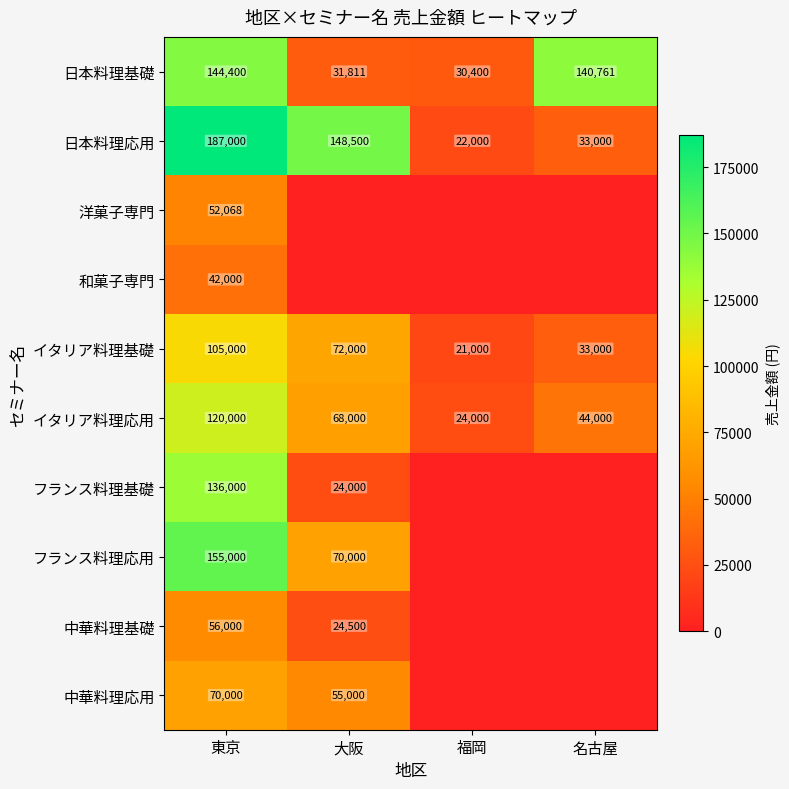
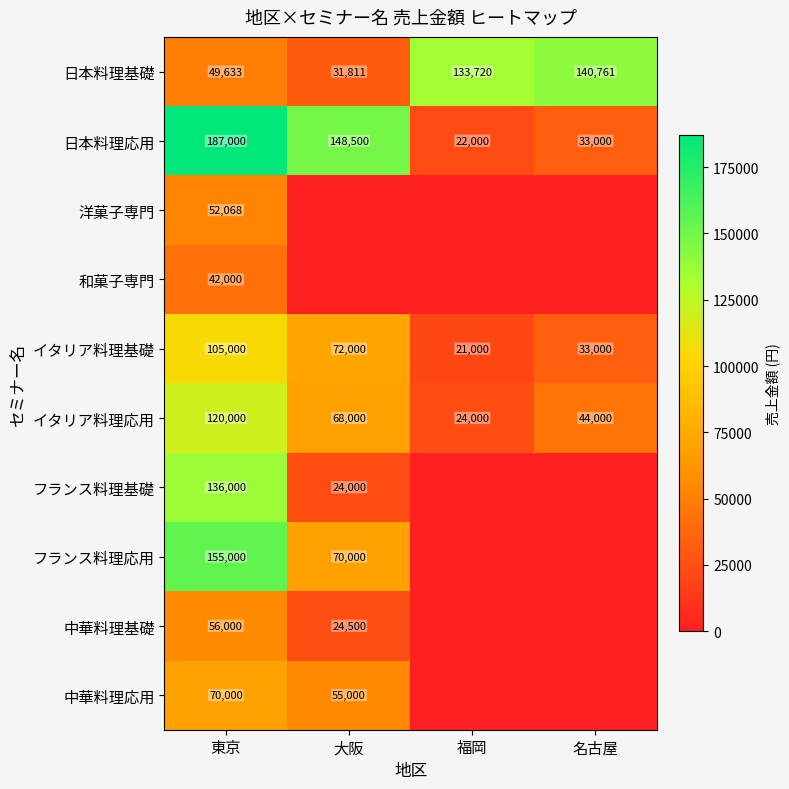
  {
    "日本料理基礎": {
-     "東京": "144,400",
-     "福岡": "30,400"
+     "東京": "49,633",
+     "福岡": "133,720"
    }
  }
